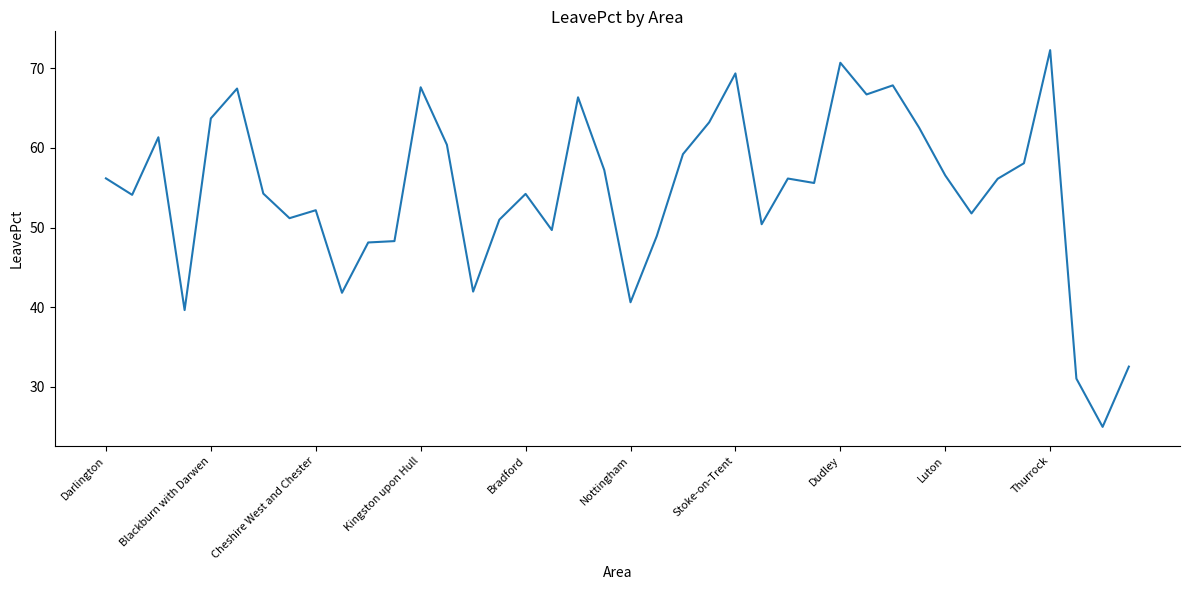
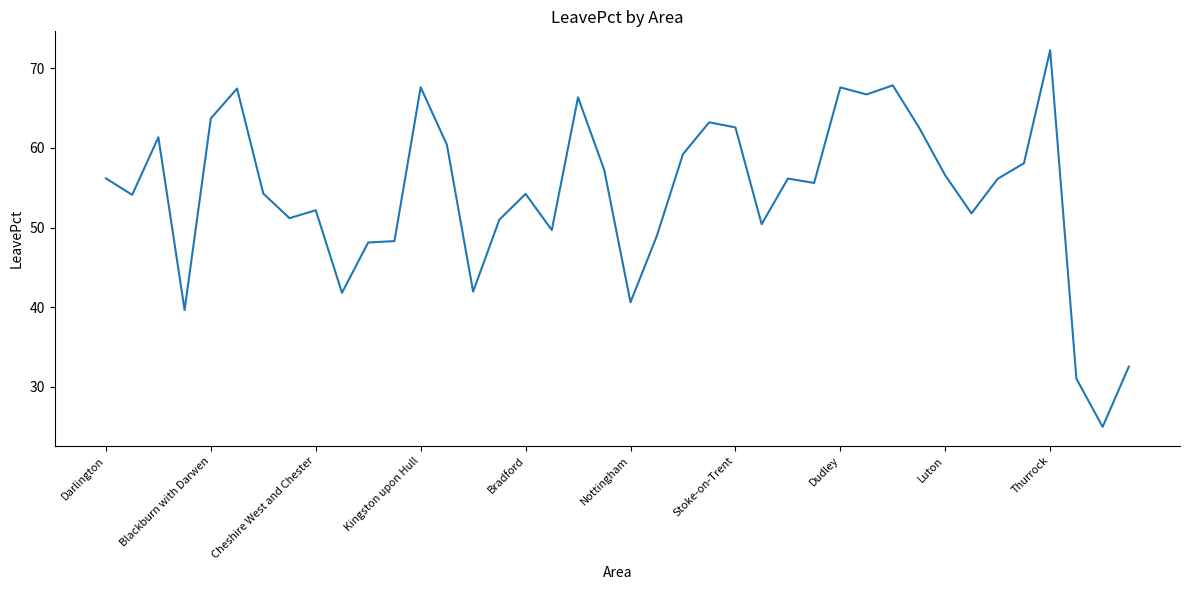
  {
    "Darlington": 56,
    "Blackburn with Darwen": 64,
    "Cheshire West and Chester": 52,
    "Kingston upon Hull": 68,
    "Bradford": 54,
    "Nottingham": 41,
-   "Stoke-on-Trent": 69,
-   "Dudley": 71,
+   "Stoke-on-Trent": 63,
+   "Dudley": 68,
    "Luton": 57,
    "Thurrock": 72
  }
